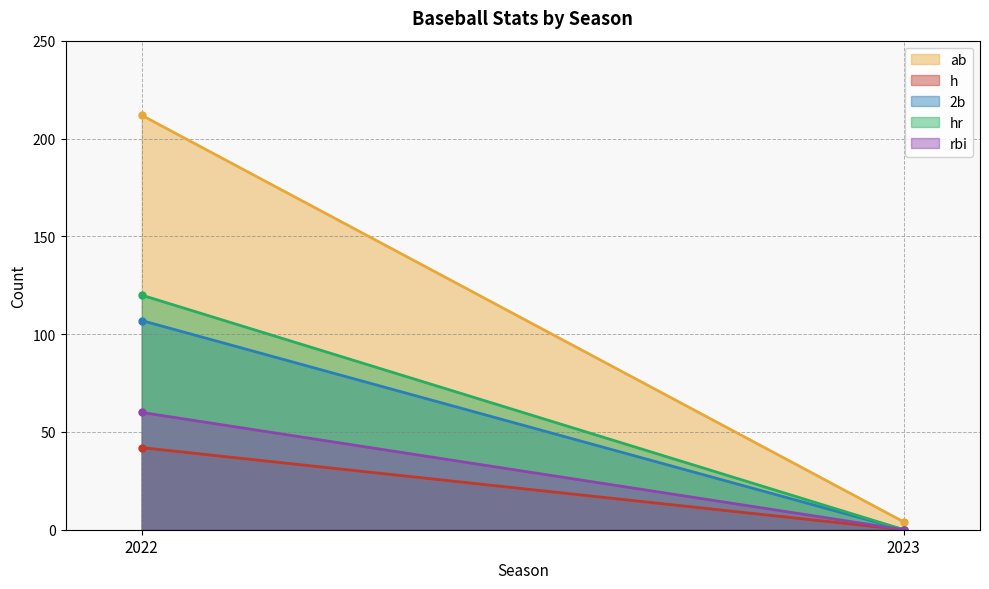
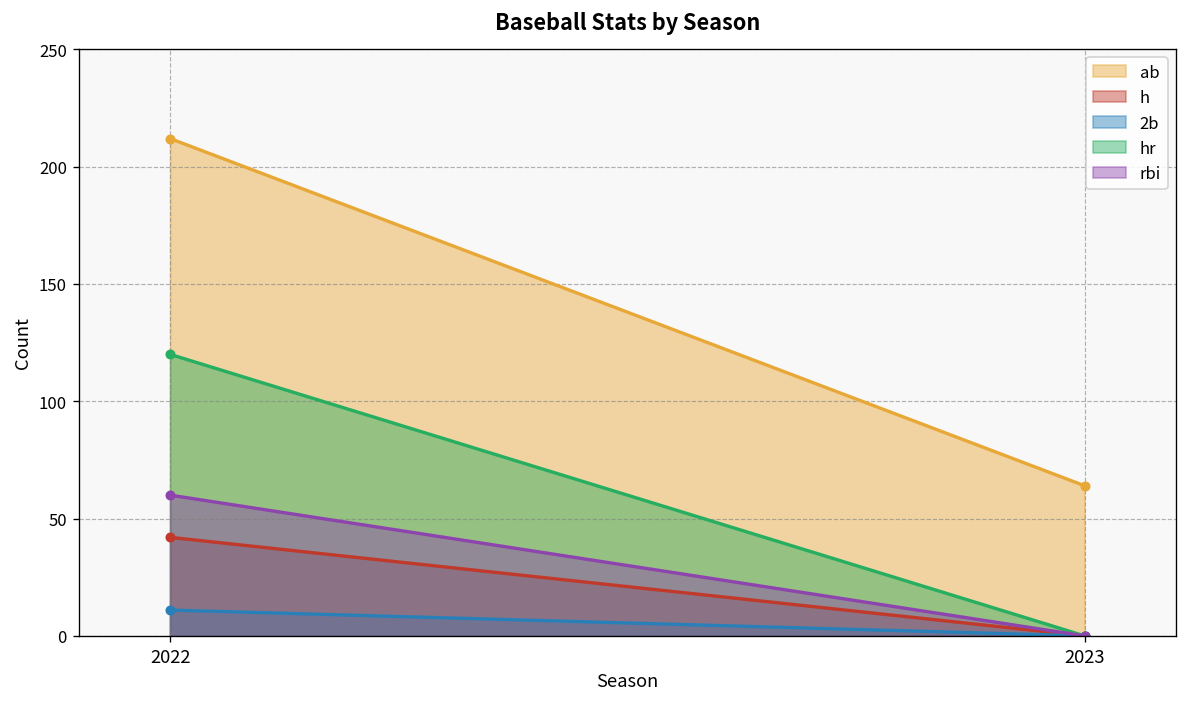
  {
    "ab": {
      "2022": 212,
-     "2023": 4
+     "2023": 64
    },
    "h": {
      "2022": 42
    },
    "2b": {
-     "2022": 107
+     "2022": 11
    },
    "hr": {
      "2022": 120
    },
    "rbi": {
      "2022": 60
    }
  }
